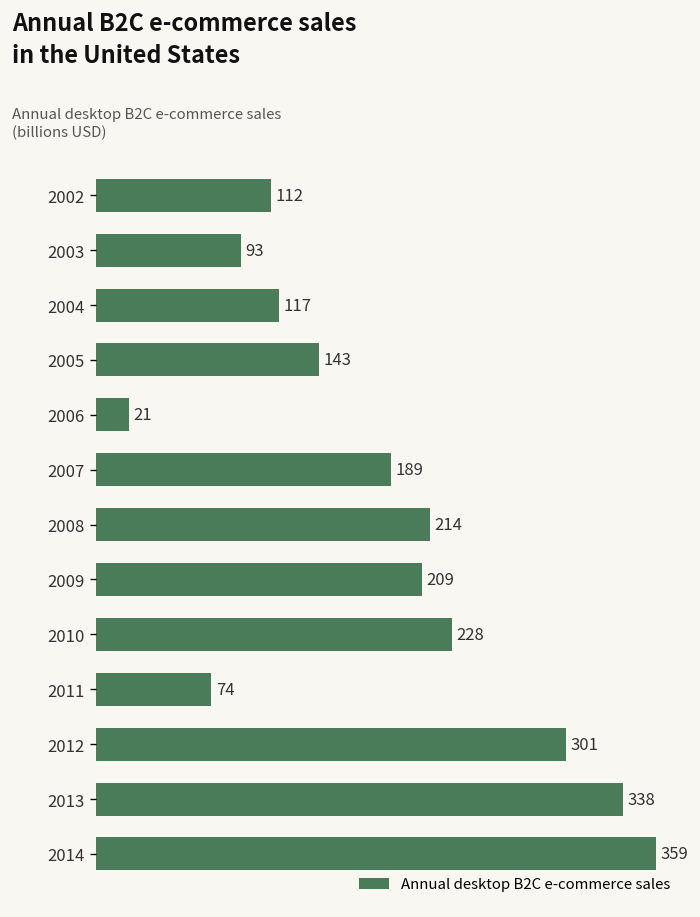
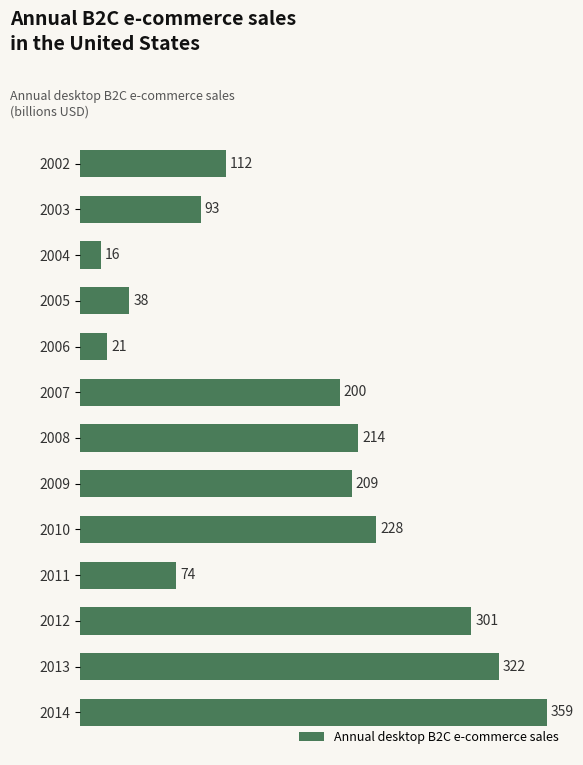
  {
    "2002": 112,
    "2003": 93,
-   "2004": 117,
-   "2005": 143,
+   "2004": 16,
+   "2005": 38,
    "2006": 21,
-   "2007": 189,
+   "2007": 200,
    "2008": 214,
    "2009": 209,
    "2010": 228,
    "2011": 74,
    "2012": 301,
-   "2013": 338,
+   "2013": 322,
    "2014": 359
  }
